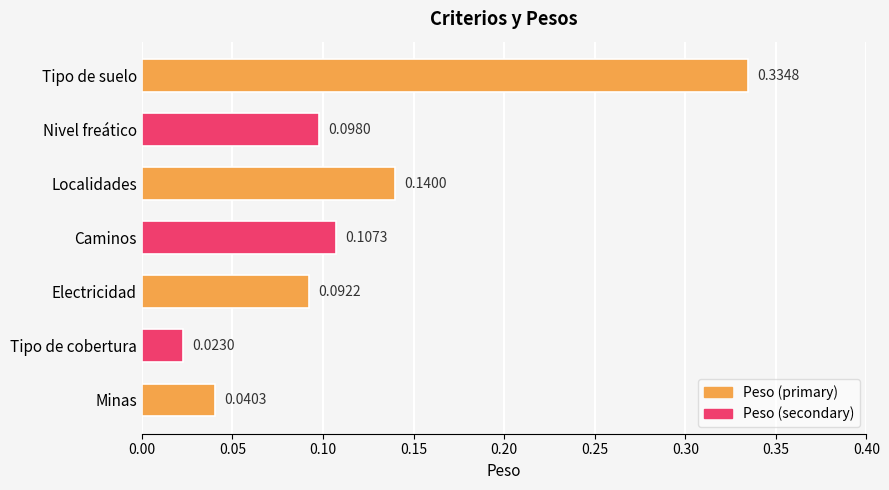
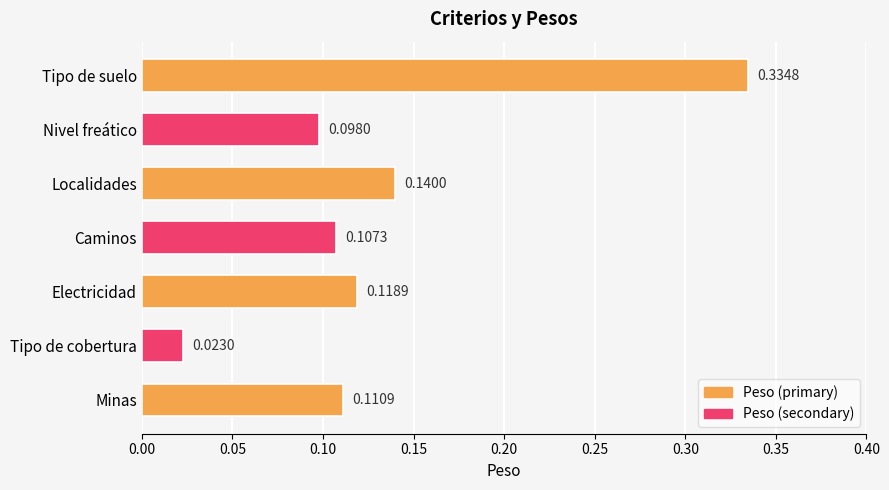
  {
    "Tipo de suelo": 0.3348,
    "Nivel freático": 0.0980,
    "Localidades": 0.1400,
    "Caminos": 0.1073,
-   "Electricidad": 0.0922,
+   "Electricidad": 0.1189,
    "Tipo de cobertura": 0.0230,
-   "Minas": 0.0403
+   "Minas": 0.1109
  }
